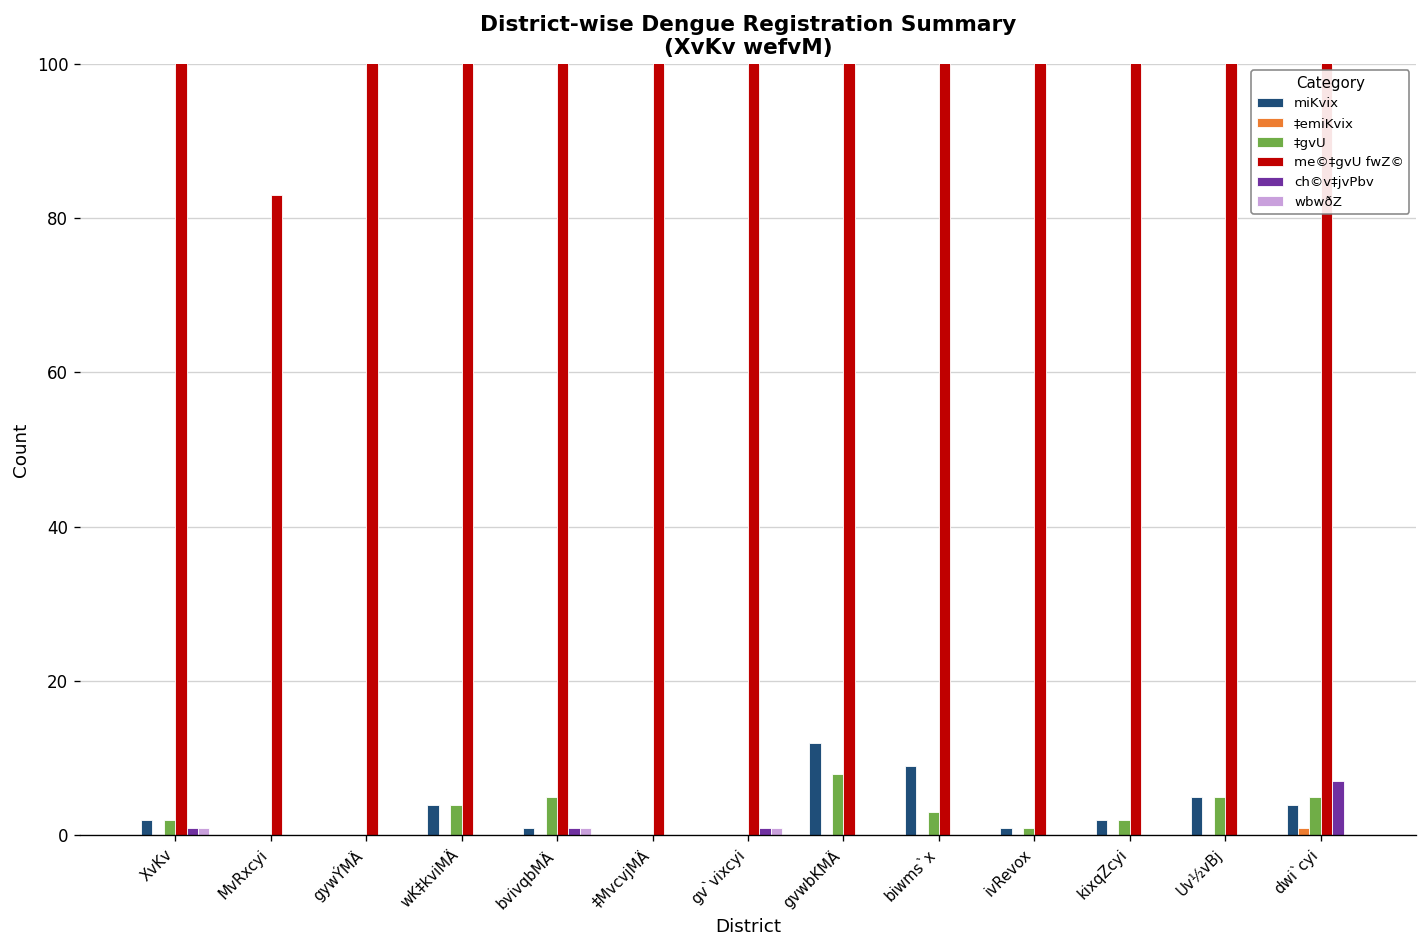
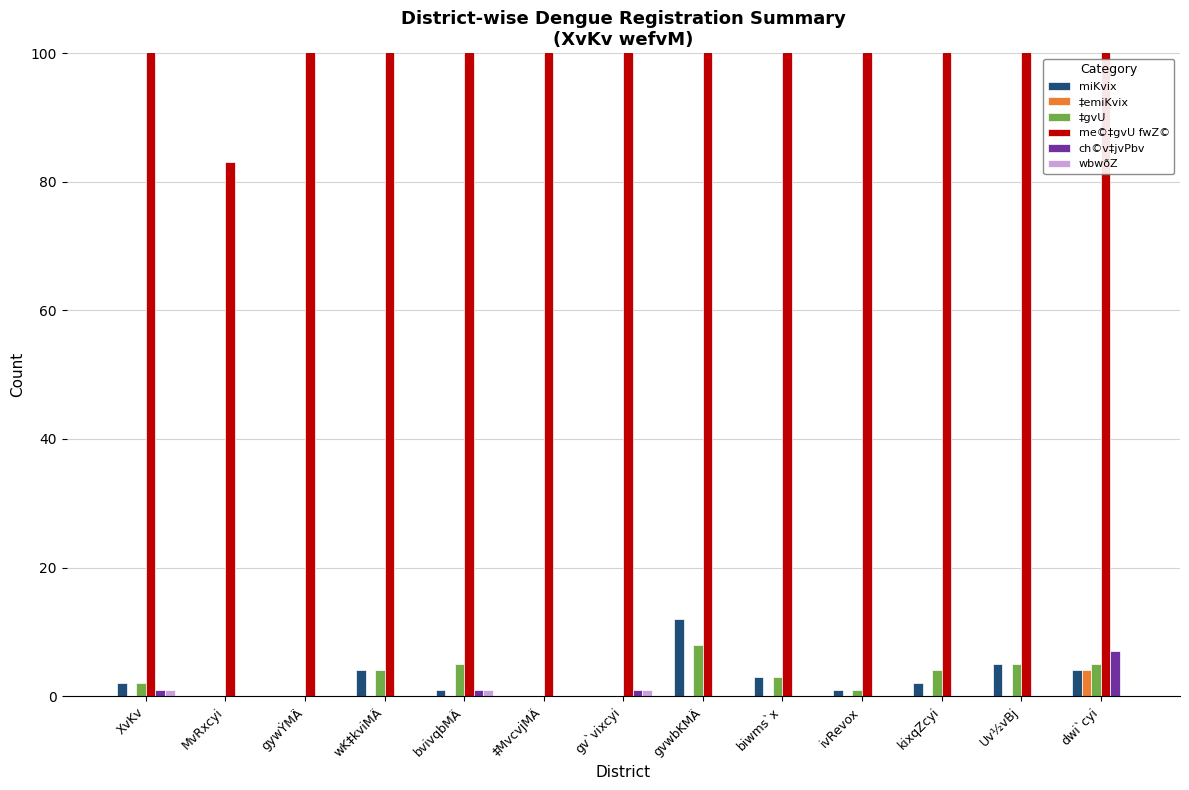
  {
    "miKvix": {
      "XvKv": 2,
      "MvRxcyi": 0,
      "gywÝMÄ": 0,
      "wK‡kviMÄ": 4,
      "bvivqbMÄ": 1,
      "‡MvcvjMÄ": 0,
      "gv`vixcyi": 0,
      "gvwbKMÄ": 12,
-     "biwms`x": 9,
+     "biwms`x": 3,
      "ivRevox": 1,
      "kixqZcyi": 2,
      "Uv½vBj": 5,
      "dwi`cyi": 4
    },
    "‡emiKvix": {
      "XvKv": 0,
      "MvRxcyi": 0,
      "gywÝMÄ": 0,
      "wK‡kviMÄ": 0,
      "bvivqbMÄ": 0,
      "‡MvcvjMÄ": 0,
      "gv`vixcyi": 0,
      "gvwbKMÄ": 0,
      "biwms`x": 0,
      "ivRevox": 0,
      "kixqZcyi": 0,
      "Uv½vBj": 0,
-     "dwi`cyi": 1
+     "dwi`cyi": 4
    },
    "‡gvU": {
      "XvKv": 2,
      "MvRxcyi": 0,
      "gywÝMÄ": 0,
      "wK‡kviMÄ": 4,
      "bvivqbMÄ": 5,
      "‡MvcvjMÄ": 0,
      "gv`vixcyi": 0,
      "gvwbKMÄ": 8,
      "biwms`x": 3,
      "ivRevox": 1,
-     "kixqZcyi": 2,
+     "kixqZcyi": 4,
      "Uv½vBj": 5,
      "dwi`cyi": 5
    },
    "me©‡gvU fwZ©": {
      "MvRxcyi": 83
    },
    "ch©v‡jvPbv": {
      "XvKv": 1,
      "MvRxcyi": 0,
      "gywÝMÄ": 0,
      "wK‡kviMÄ": 0,
      "bvivqbMÄ": 1,
      "‡MvcvjMÄ": 0,
      "gv`vixcyi": 1,
      "gvwbKMÄ": 0,
      "biwms`x": 0,
      "ivRevox": 0,
      "kixqZcyi": 0,
      "Uv½vBj": 0,
      "dwi`cyi": 7
    },
    "wbwðZ": {
      "XvKv": 1,
      "MvRxcyi": 0,
      "gywÝMÄ": 0,
      "wK‡kviMÄ": 0,
      "bvivqbMÄ": 1,
      "‡MvcvjMÄ": 0,
      "gv`vixcyi": 1,
      "gvwbKMÄ": 0,
      "biwms`x": 0,
      "ivRevox": 0,
      "kixqZcyi": 0,
      "Uv½vBj": 0,
      "dwi`cyi": 0
    }
  }
